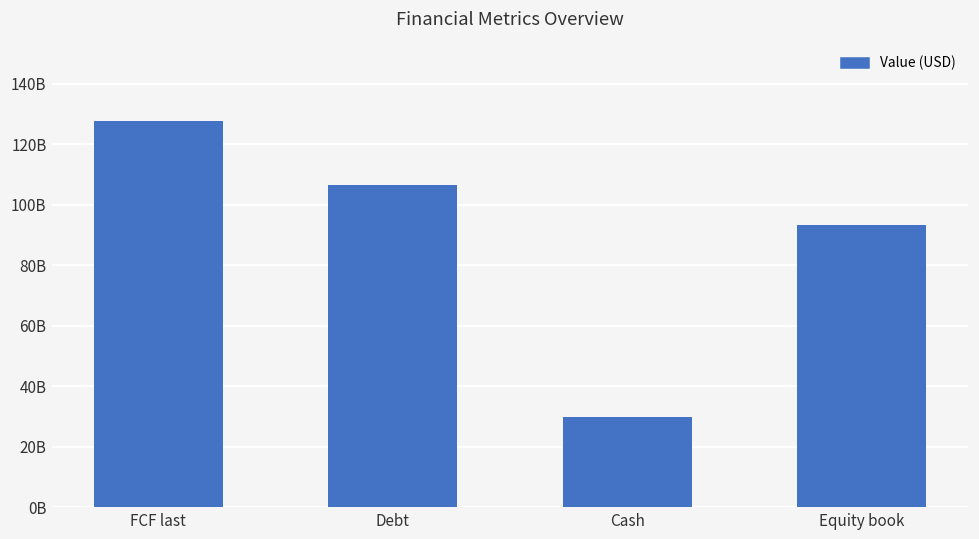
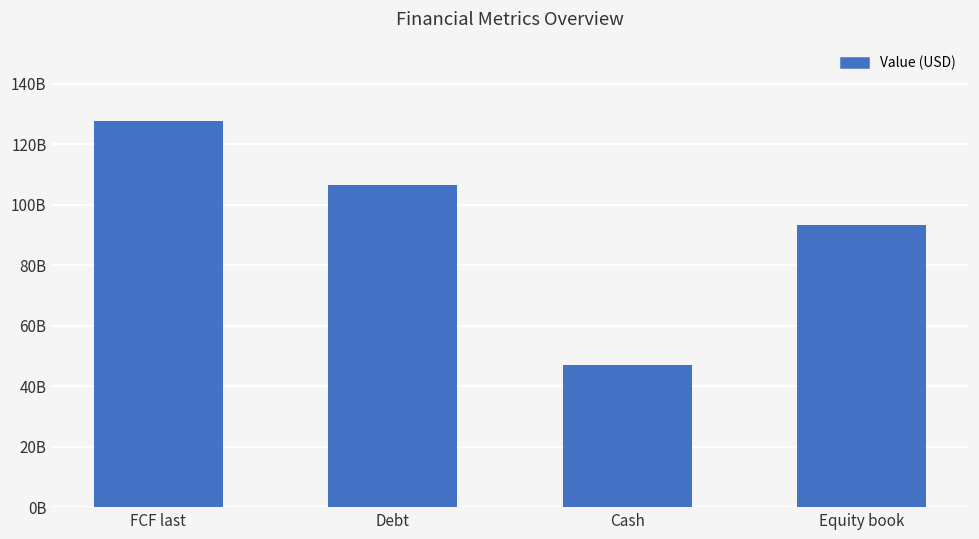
  {
    "FCF last": 128000000000,
    "Debt": 107000000000,
-   "Cash": 30000000000,
+   "Cash": 47000000000,
    "Equity book": 93000000000
  }
